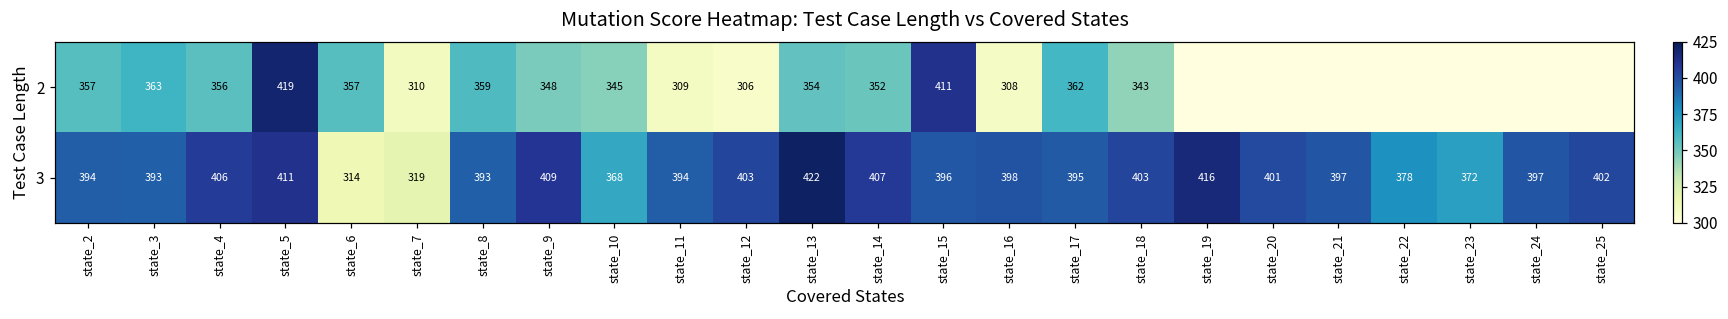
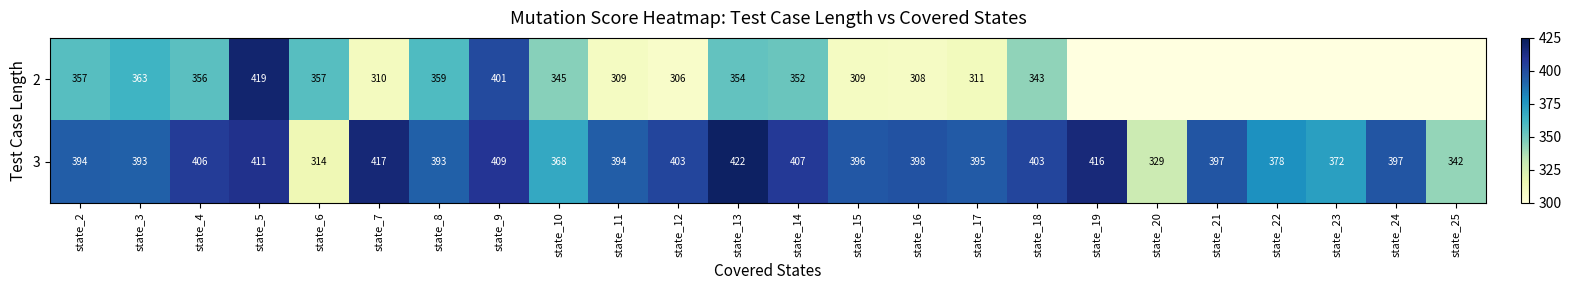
  {
    "2": {
      "state_2": 357,
      "state_3": 363,
      "state_4": 356,
      "state_5": 419,
      "state_6": 357,
      "state_7": 310,
      "state_8": 359,
-     "state_9": 348,
+     "state_9": 401,
      "state_10": 345,
      "state_11": 309,
      "state_12": 306,
      "state_13": 354,
      "state_14": 352,
-     "state_15": 411,
+     "state_15": 309,
      "state_16": 308,
-     "state_17": 362,
+     "state_17": 311,
      "state_18": 343
    },
    "3": {
      "state_2": 394,
      "state_3": 393,
      "state_4": 406,
      "state_5": 411,
      "state_6": 314,
-     "state_7": 319,
+     "state_7": 417,
      "state_8": 393,
      "state_9": 409,
      "state_10": 368,
      "state_11": 394,
      "state_12": 403,
      "state_13": 422,
      "state_14": 407,
      "state_15": 396,
      "state_16": 398,
      "state_17": 395,
      "state_18": 403,
      "state_19": 416,
-     "state_20": 401,
+     "state_20": 329,
      "state_21": 397,
      "state_22": 378,
      "state_23": 372,
      "state_24": 397,
-     "state_25": 402
+     "state_25": 342
    }
  }
